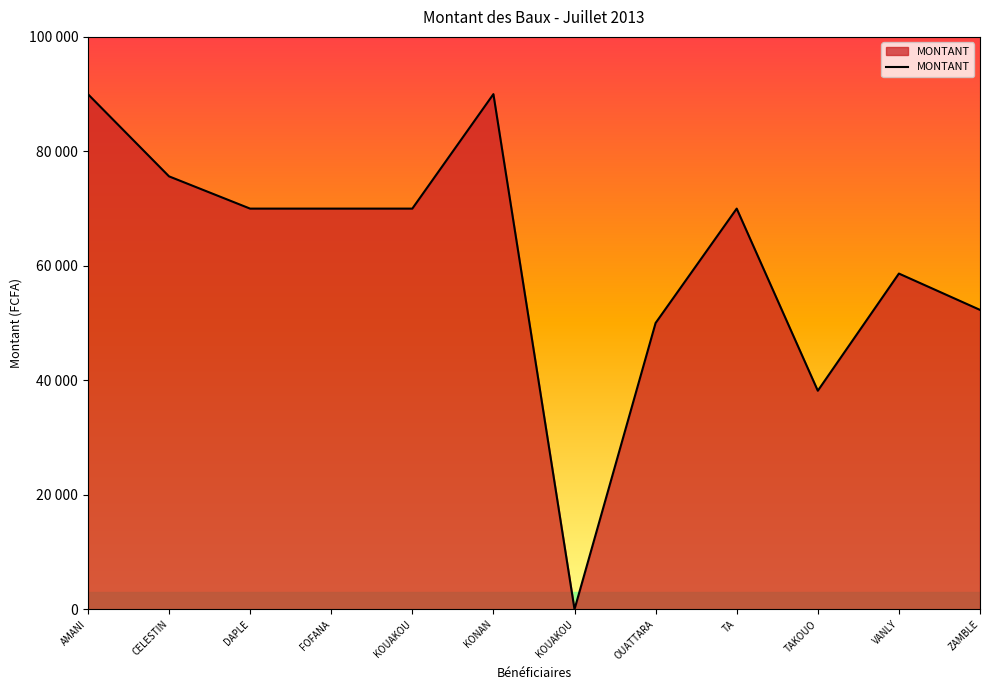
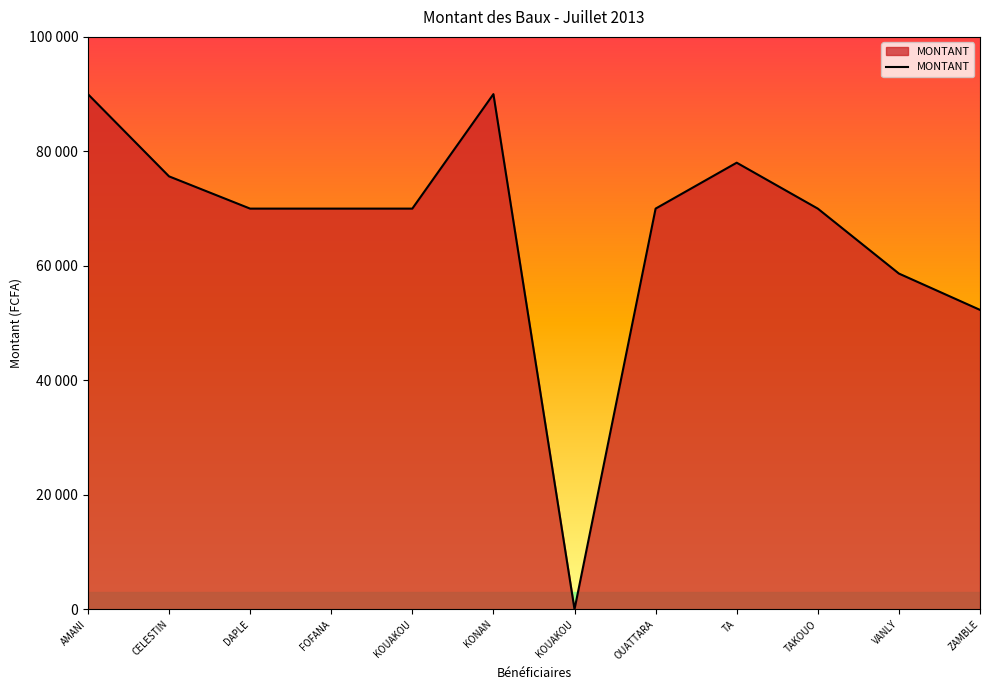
  {
    "AMANI": 90000,
    "CELESTIN": 76000,
    "DAPLE": 70000,
    "FOFANA": 70000,
    "KONAN": 90000,
-   "OUATTARA": 50000,
-   "TA": 70000,
-   "TAKOUO": 38000,
+   "OUATTARA": 70000,
+   "TA": 78000,
+   "TAKOUO": 70000,
    "VANLY": 59000,
    "ZAMBLE": 52000
  }
